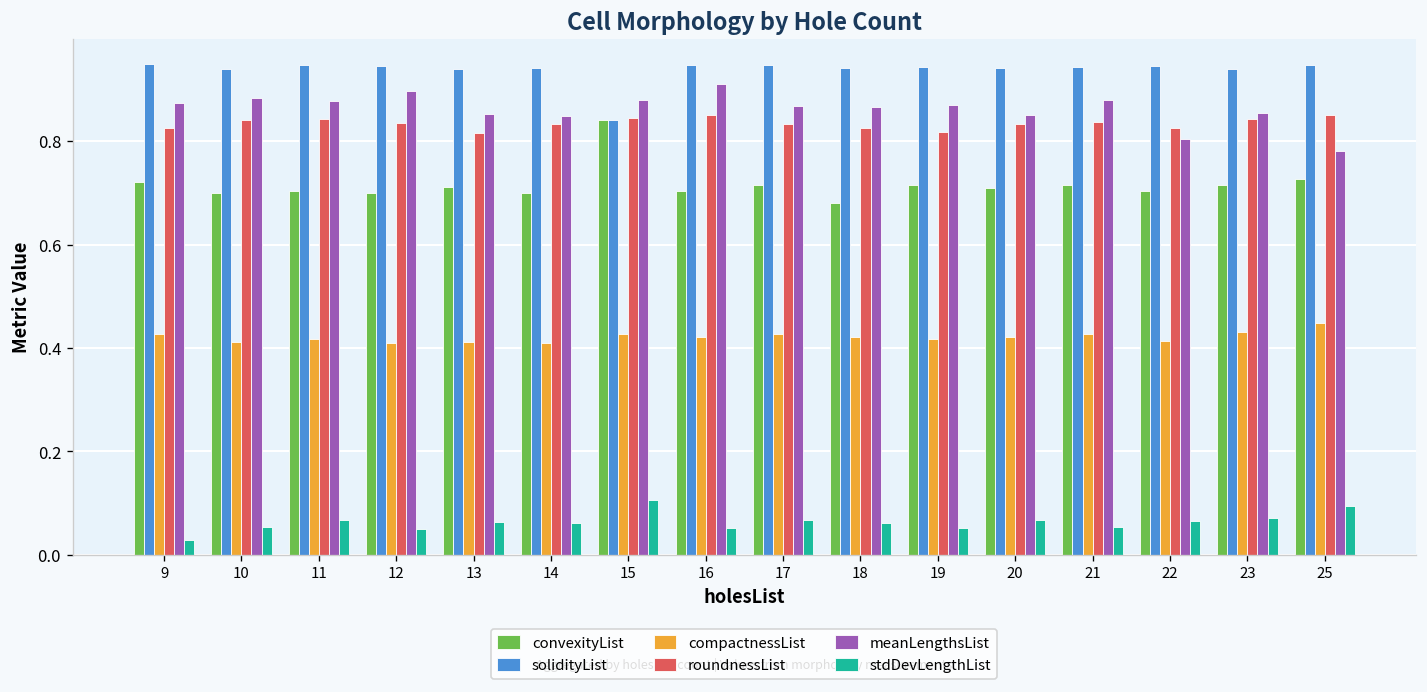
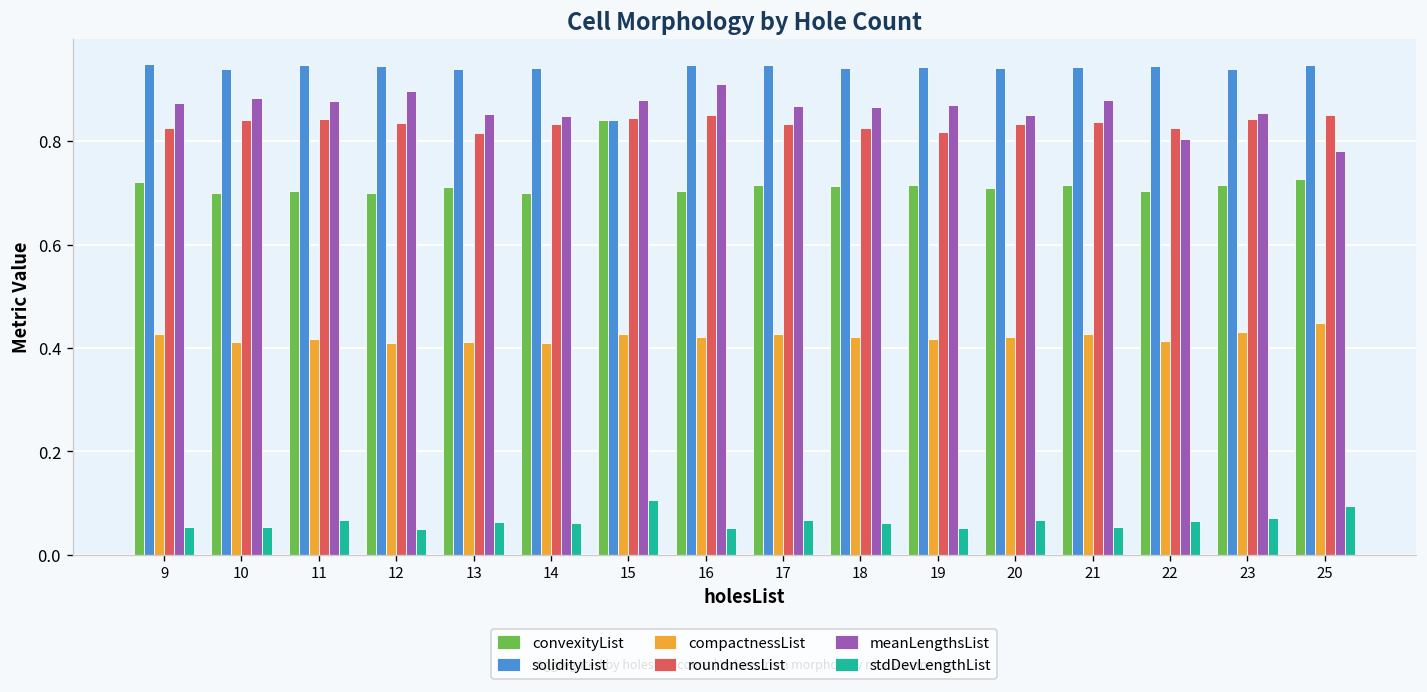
  {
    "convexityList": {
      "9": 0.72,
      "10": 0.70,
      "11": 0.70,
      "12": 0.70,
      "13": 0.71,
      "14": 0.70,
      "15": 0.84,
      "16": 0.70,
      "17": 0.72,
-     "18": 0.68,
+     "18": 0.71,
      "19": 0.72,
      "20": 0.71,
      "21": 0.71,
      "22": 0.70,
      "23": 0.72,
      "25": 0.73
    },
    "solidityList": {
      "9": 0.95,
      "10": 0.94,
      "11": 0.95,
      "12": 0.95,
      "13": 0.94,
      "14": 0.94,
      "15": 0.84,
      "16": 0.95,
      "17": 0.95,
      "18": 0.94,
      "19": 0.94,
      "20": 0.94,
      "21": 0.94,
      "22": 0.95,
      "23": 0.94,
      "25": 0.95
    },
    "compactnessList": {
      "9": 0.43,
      "10": 0.41,
      "11": 0.42,
      "12": 0.41,
      "13": 0.41,
      "14": 0.41,
      "15": 0.43,
      "16": 0.42,
      "17": 0.43,
      "18": 0.42,
      "19": 0.42,
      "20": 0.42,
      "21": 0.43,
      "22": 0.41,
      "23": 0.43,
      "25": 0.45
    },
    "roundnessList": {
      "9": 0.82,
      "10": 0.84,
      "11": 0.84,
      "12": 0.84,
      "13": 0.81,
      "14": 0.83,
      "15": 0.85,
      "16": 0.85,
      "17": 0.83,
      "18": 0.83,
      "19": 0.82,
      "20": 0.83,
      "21": 0.84,
      "22": 0.82,
      "23": 0.84,
      "25": 0.85
    },
    "meanLengthsList": {
      "9": 0.87,
      "10": 0.88,
      "11": 0.88,
      "12": 0.90,
      "13": 0.85,
      "14": 0.85,
      "15": 0.88,
      "16": 0.91,
      "17": 0.87,
      "18": 0.87,
      "19": 0.87,
      "20": 0.85,
      "21": 0.88,
      "22": 0.80,
      "23": 0.85,
      "25": 0.78
    },
    "stdDevLengthList": {
-     "9": 0.03,
+     "9": 0.05,
      "10": 0.05,
      "11": 0.07,
      "12": 0.05,
      "13": 0.06,
      "14": 0.06,
      "15": 0.11,
      "16": 0.05,
      "17": 0.07,
      "18": 0.06,
      "19": 0.05,
      "20": 0.07,
      "21": 0.05,
      "22": 0.07,
      "23": 0.07,
      "25": 0.09
    }
  }
